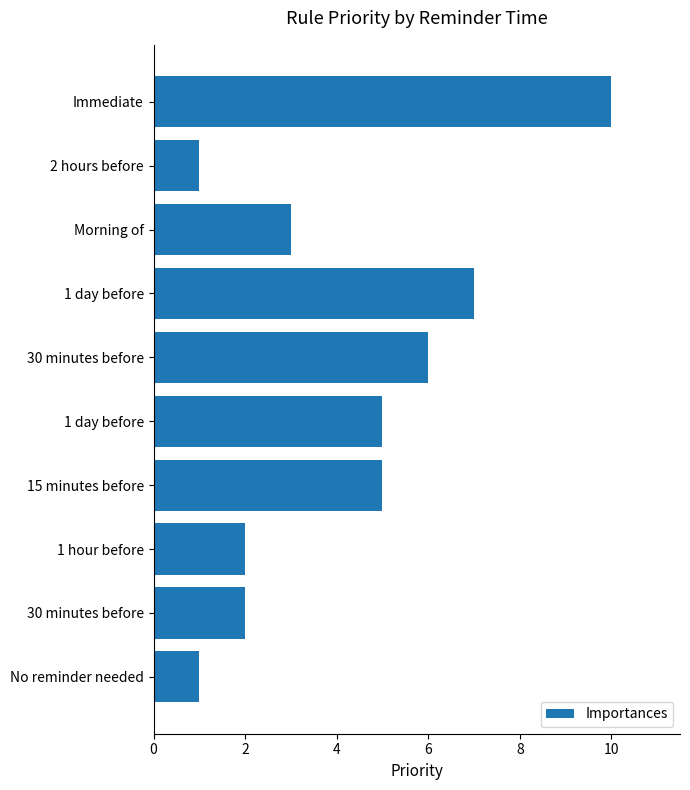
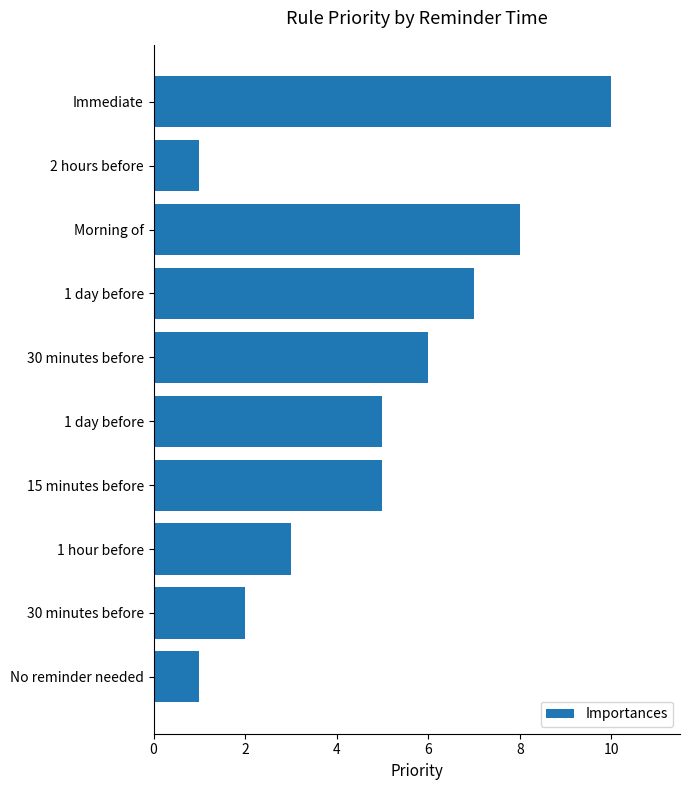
  {
    "Immediate": 10,
    "2 hours before": 1,
-   "Morning of": 3,
+   "Morning of": 8,
    "15 minutes before": 5,
-   "1 hour before": 2,
+   "1 hour before": 3,
    "No reminder needed": 1
  }
